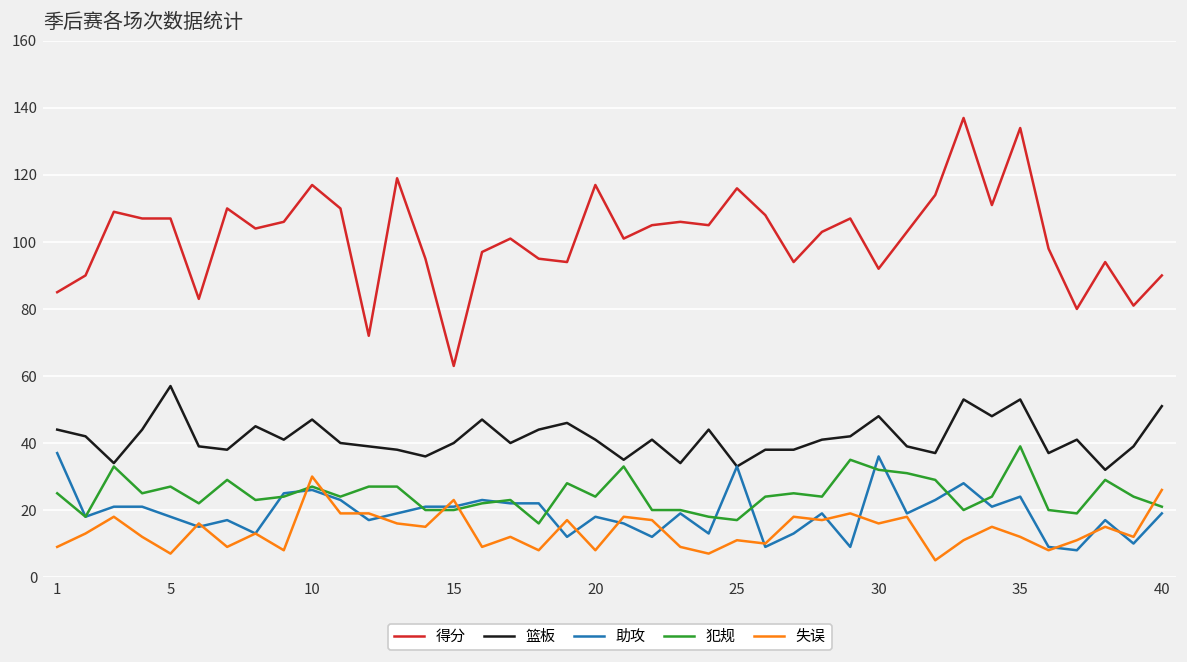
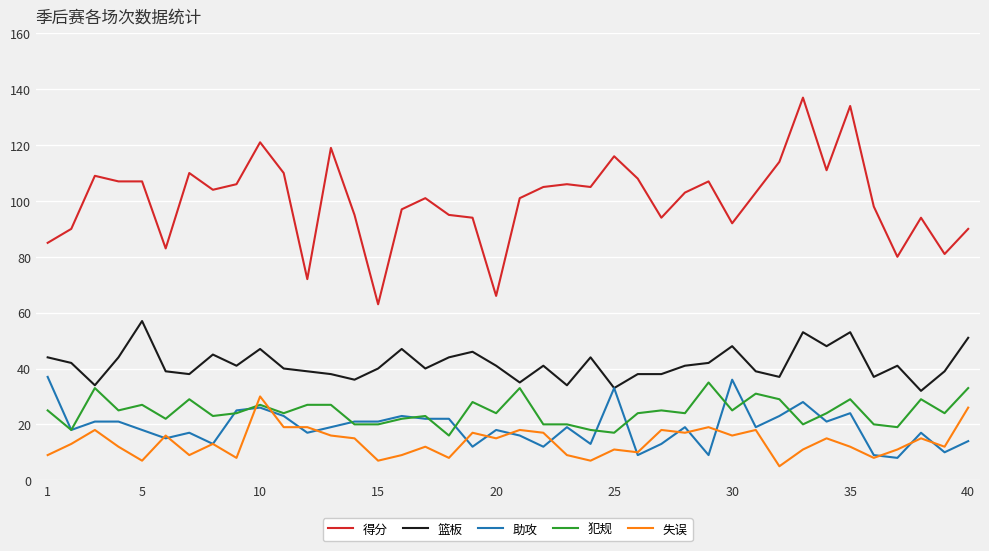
  {
    "得分": {
      "1": 85,
      "5": 107,
-     "10": 117,
+     "10": 121,
      "15": 63,
-     "20": 117,
+     "20": 66,
      "25": 116,
      "30": 92,
      "35": 134,
      "40": 90
    },
    "篮板": {
      "1": 44,
      "5": 57,
      "10": 47,
      "15": 40,
      "20": 41,
      "30": 48,
      "35": 53,
      "40": 51
    },
    "助攻": {
      "1": 37,
      "5": 18,
      "10": 26,
      "15": 21,
      "20": 18,
      "30": 36,
      "35": 24,
-     "40": 19
+     "40": 14
    },
    "犯规": {
      "1": 25,
      "5": 27,
      "10": 27,
      "15": 20,
      "20": 24,
      "25": 17,
-     "30": 32,
-     "35": 39,
-     "40": 21
+     "30": 25,
+     "35": 29,
+     "40": 33
    },
    "失误": {
      "1": 9,
      "5": 7,
      "10": 30,
-     "15": 23,
-     "20": 8,
+     "15": 7,
+     "20": 15,
      "25": 11,
      "30": 16,
      "35": 12,
      "40": 26
    }
  }
